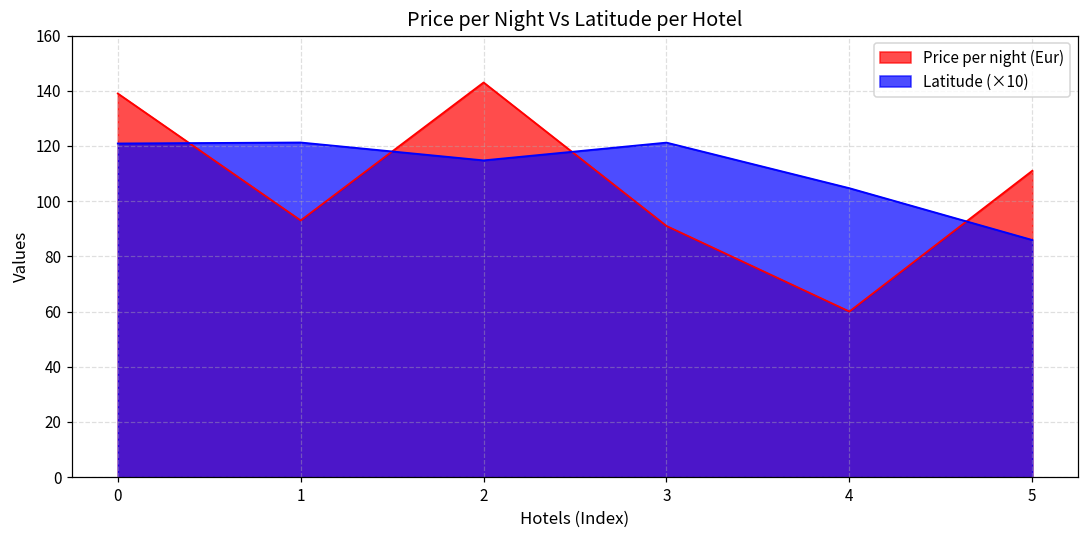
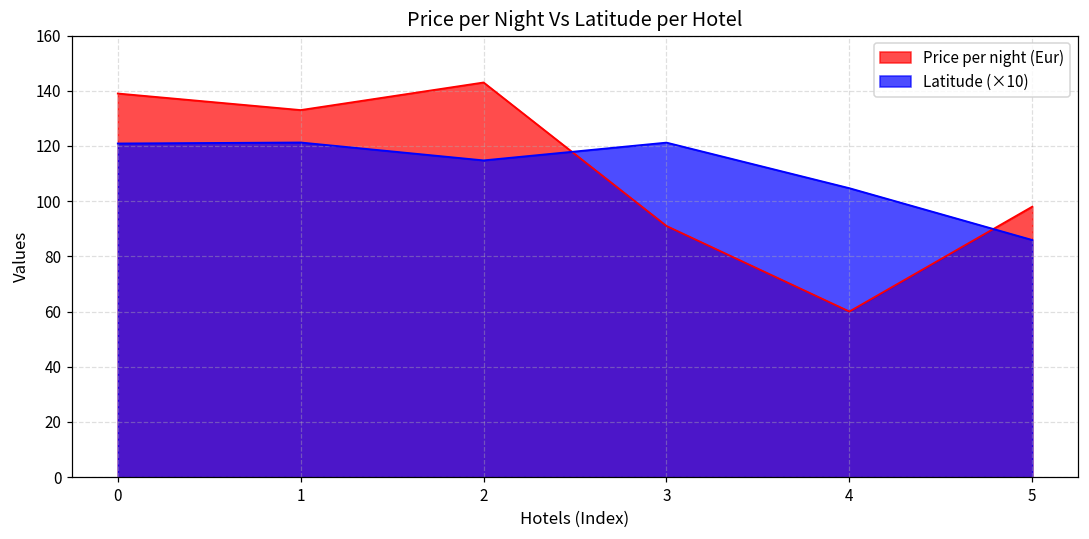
  {
    "Price per night (Eur)": {
      "0": 139,
-     "1": 93,
+     "1": 133,
      "2": 143,
      "3": 91,
      "4": 60,
-     "5": 111
+     "5": 98
    },
    "Latitude (×10)": {
      "0": 121,
      "1": 121,
      "2": 115,
      "3": 121,
      "4": 105,
      "5": 86
    }
  }
